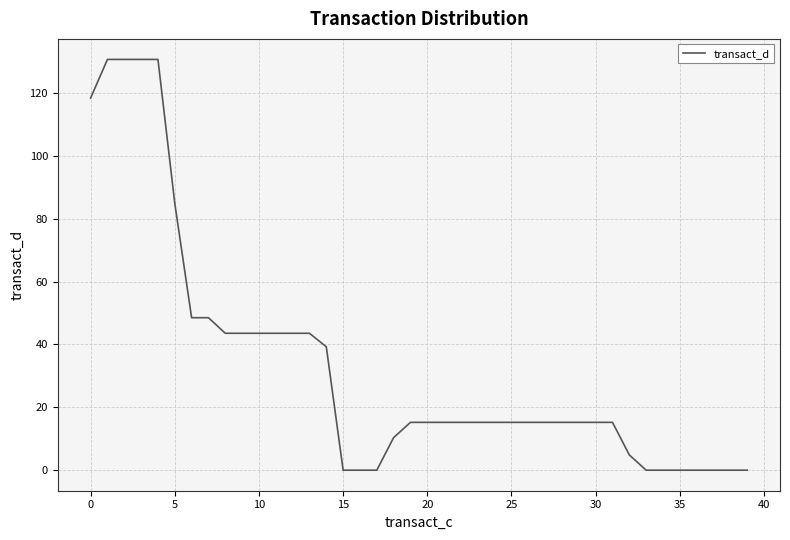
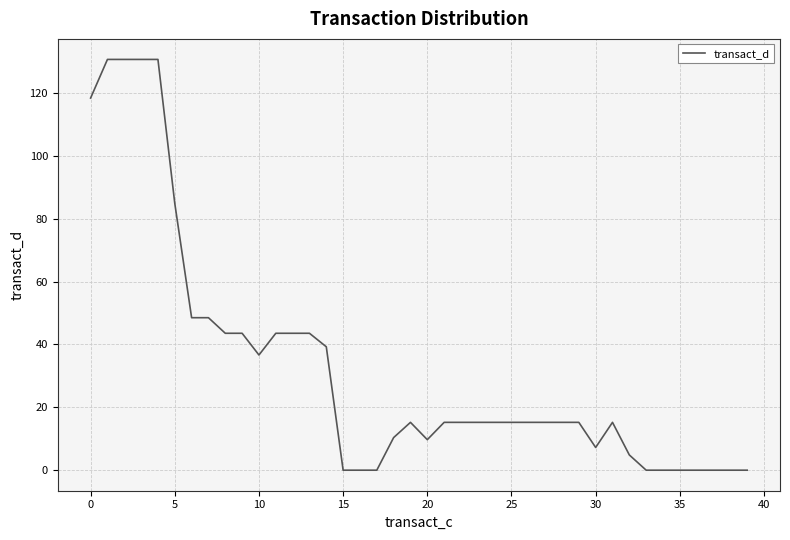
  {
    "0": 118,
    "5": 85,
-   "10": 44,
+   "10": 37,
    "15": 0,
-   "20": 15,
+   "20": 10,
    "25": 15,
-   "30": 15,
+   "30": 7,
    "35": 0
  }
